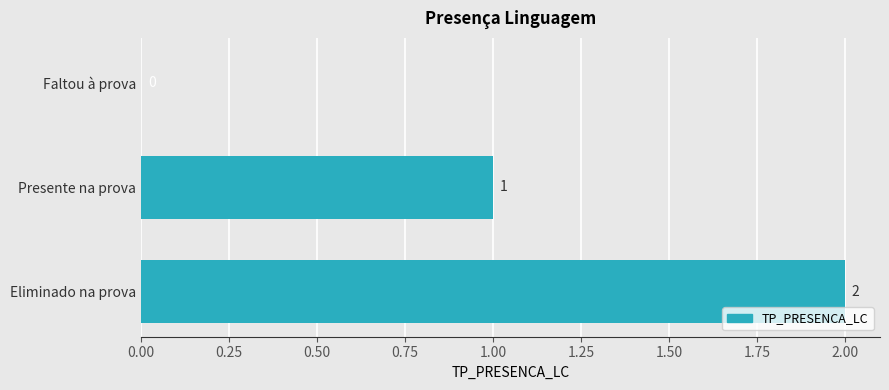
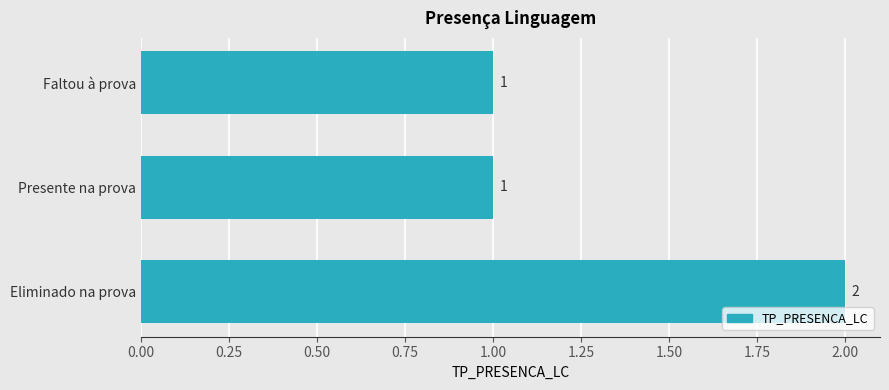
  {
-   "Faltou à prova": 0
+   "Faltou à prova": 1
  }
